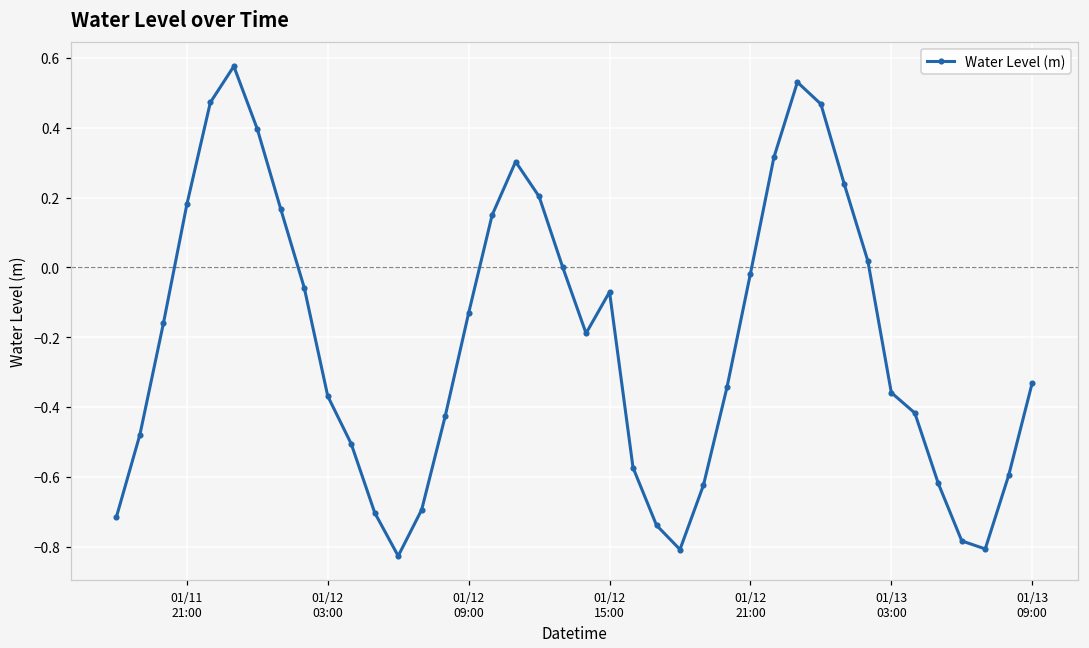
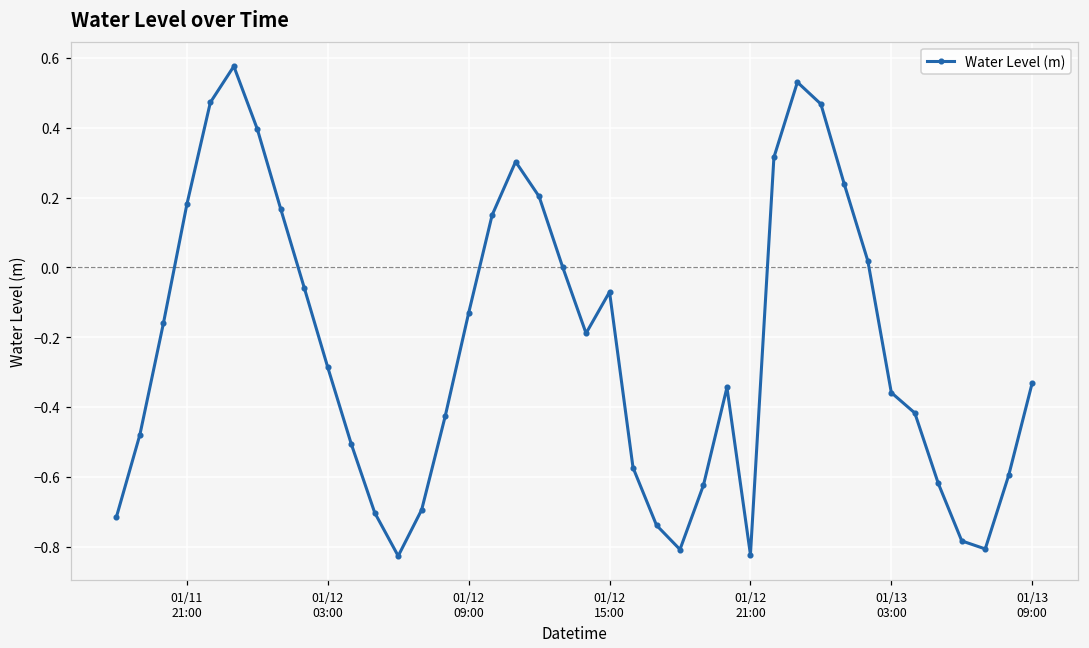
  {
    "01/11 21:00": 0.18,
-   "01/12 03:00": -0.37,
+   "01/12 03:00": -0.29,
    "01/12 09:00": -0.13,
    "01/12 15:00": -0.07,
-   "01/12 21:00": -0.02,
+   "01/12 21:00": -0.82,
    "01/13 03:00": -0.36,
    "01/13 09:00": -0.33
  }
